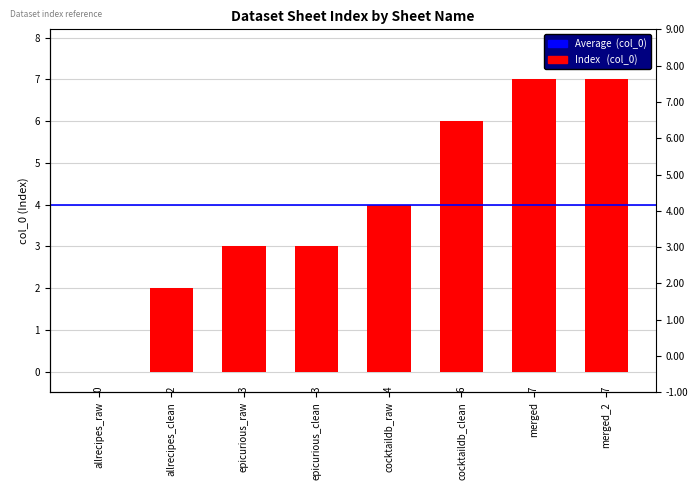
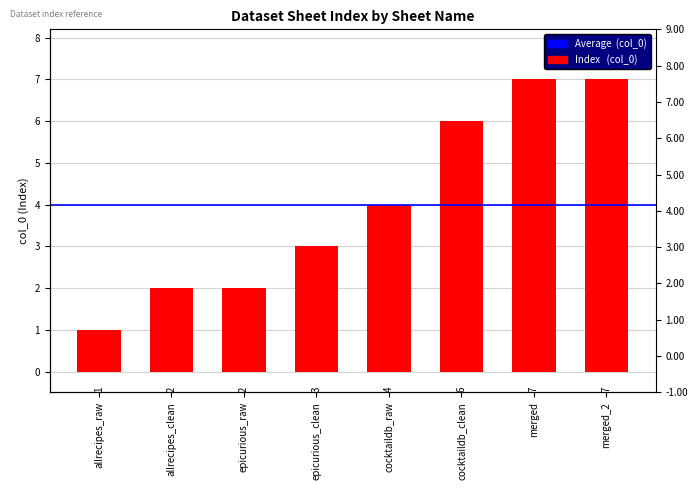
  {
-   "allrecipes_raw": 0,
-   "epicurious_raw": 3
+   "allrecipes_raw": 1,
+   "epicurious_raw": 2
  }
